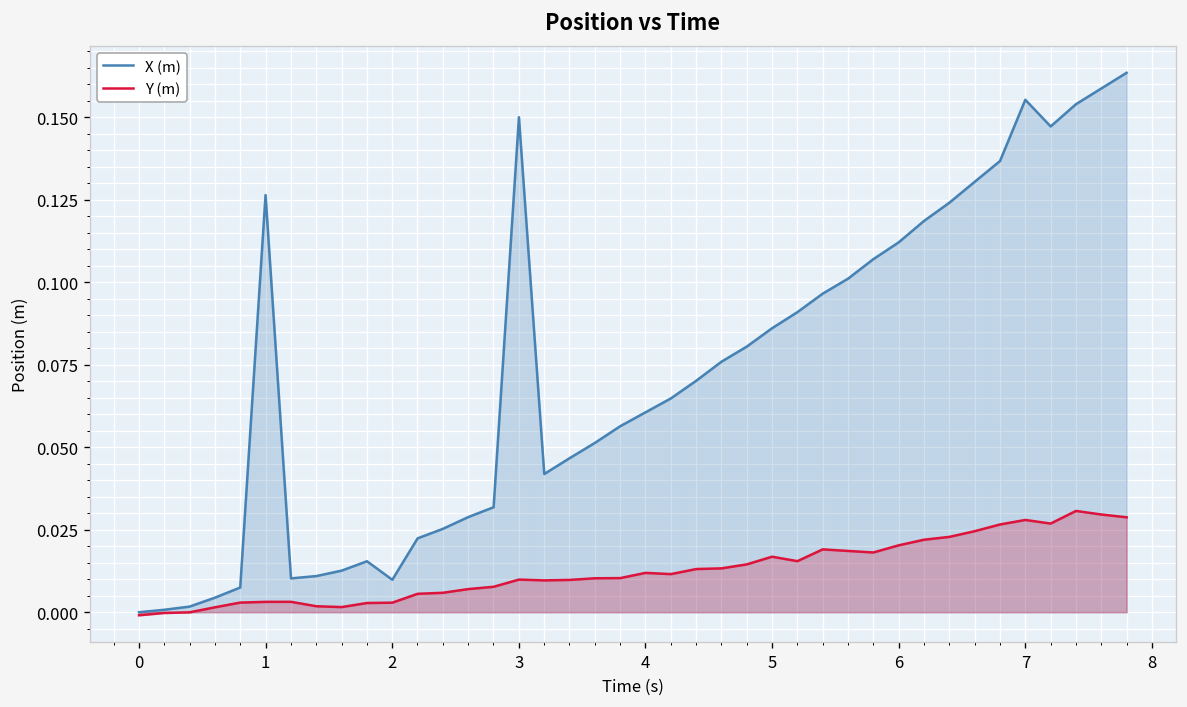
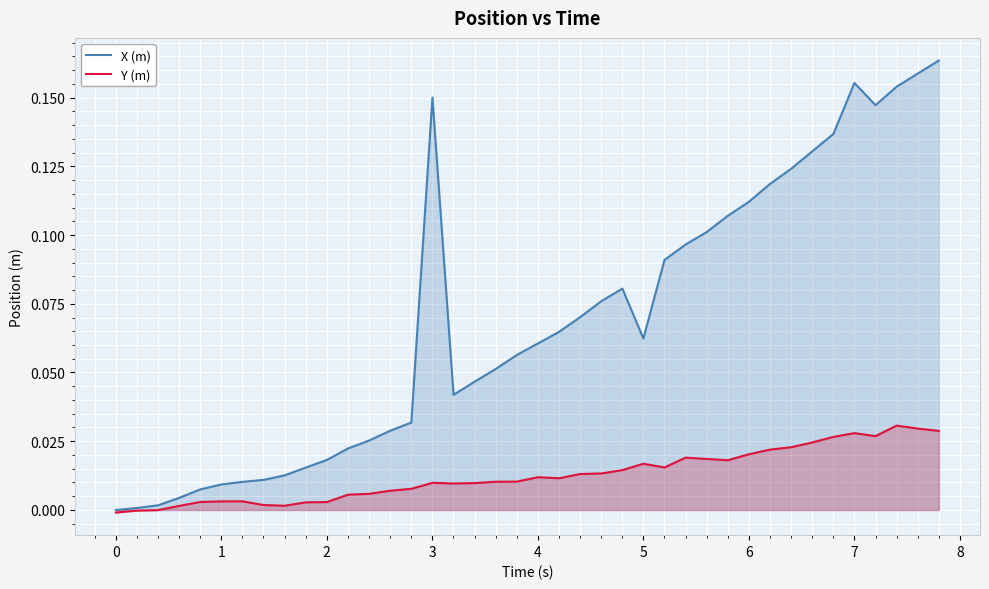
  {
    "X (m)": {
-     "1": 0.126,
-     "2": 0.010,
+     "1": 0.009,
+     "2": 0.018,
      "3": 0.150,
      "4": 0.061,
-     "5": 0.086,
+     "5": 0.062,
      "6": 0.112,
      "7": 0.155
    }
  }
